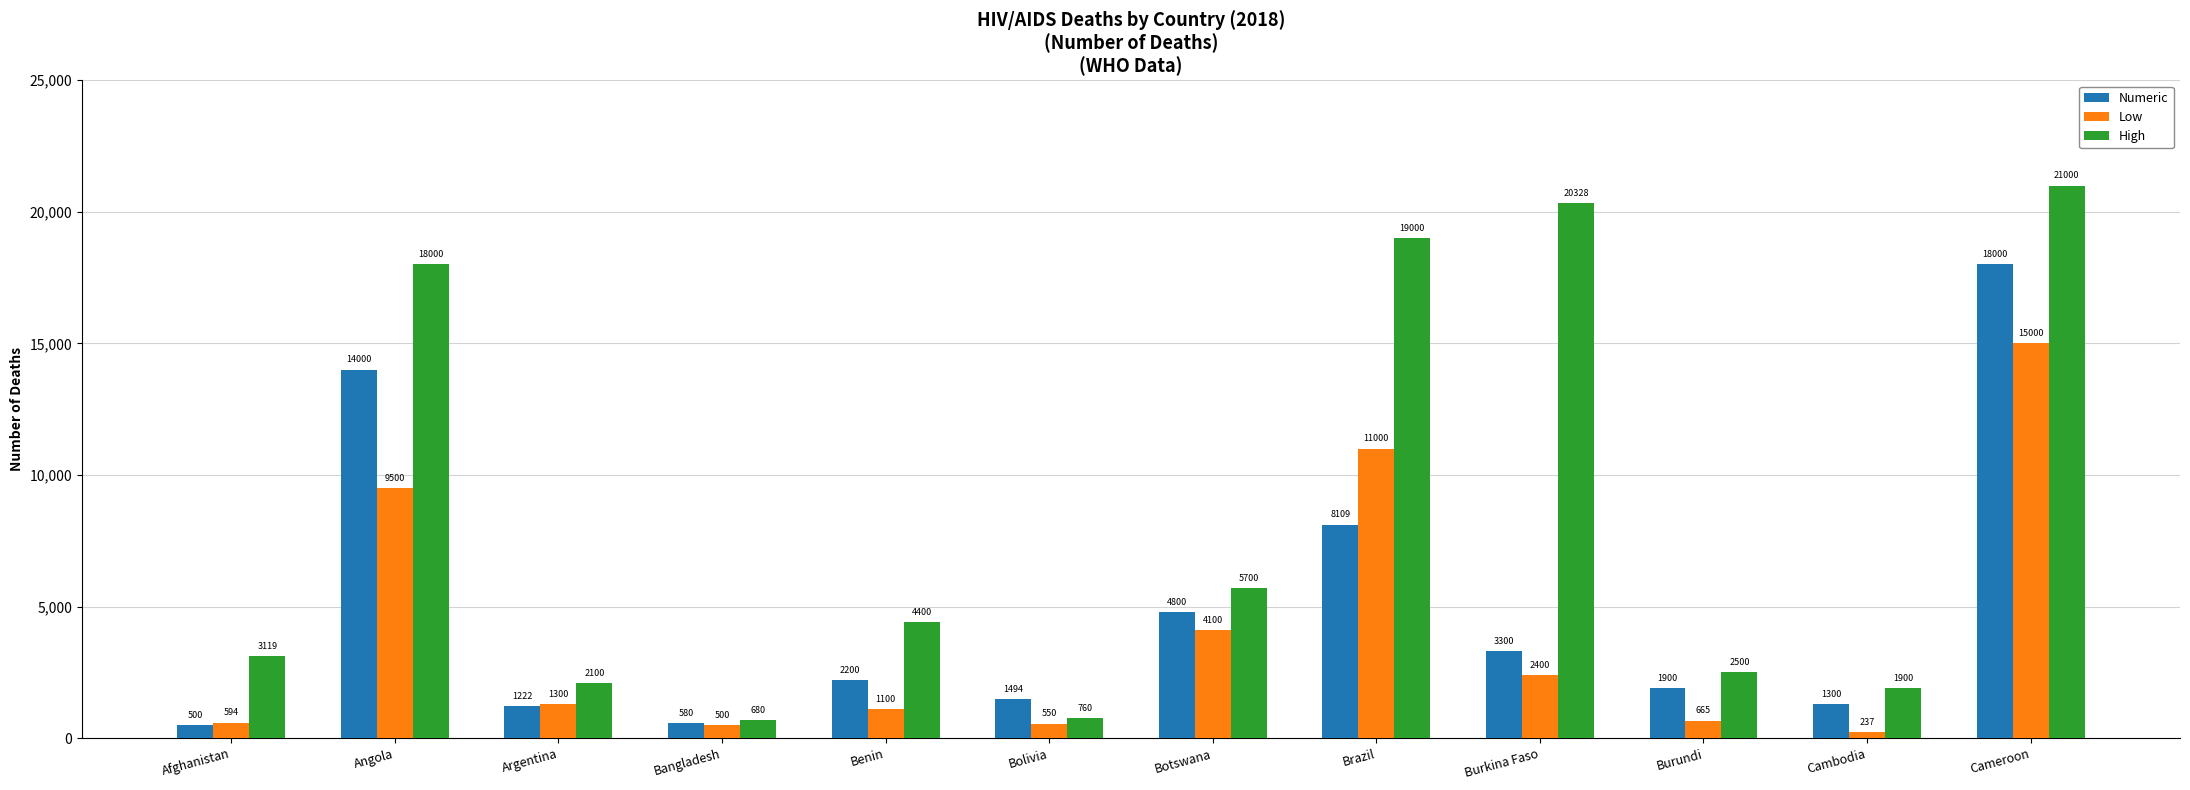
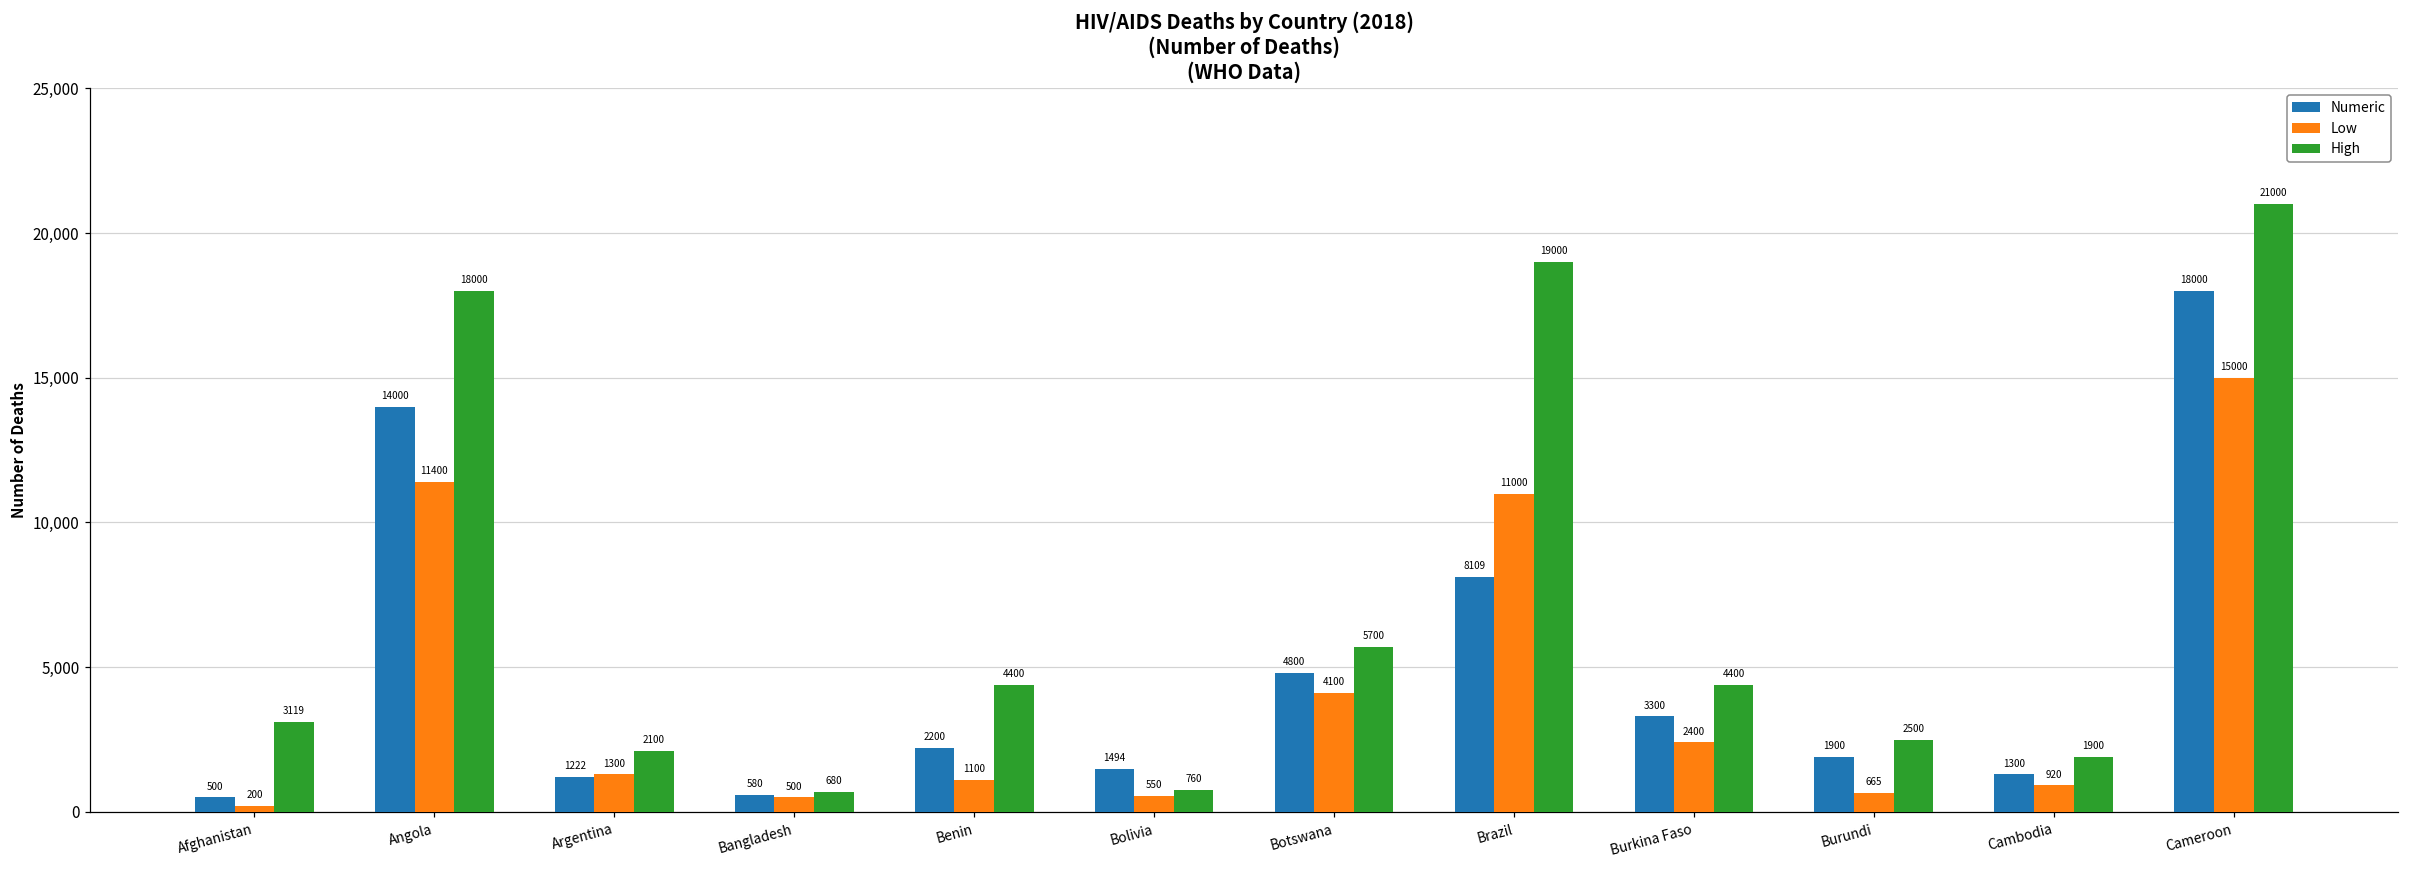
  {
    "Numeric": {
      "Afghanistan": 500,
      "Angola": 14000,
      "Argentina": 1222,
      "Bangladesh": 580,
      "Benin": 2200,
      "Bolivia": 1494,
      "Botswana": 4800,
      "Brazil": 8109,
      "Burkina Faso": 3300,
      "Burundi": 1900,
      "Cambodia": 1300,
      "Cameroon": 18000
    },
    "Low": {
-     "Afghanistan": 594,
-     "Angola": 9500,
+     "Afghanistan": 200,
+     "Angola": 11400,
      "Argentina": 1300,
      "Bangladesh": 500,
      "Benin": 1100,
      "Bolivia": 550,
      "Botswana": 4100,
      "Brazil": 11000,
      "Burkina Faso": 2400,
      "Burundi": 665,
-     "Cambodia": 237,
+     "Cambodia": 920,
      "Cameroon": 15000
    },
    "High": {
      "Afghanistan": 3119,
      "Angola": 18000,
      "Argentina": 2100,
      "Bangladesh": 680,
      "Benin": 4400,
      "Bolivia": 760,
      "Botswana": 5700,
      "Brazil": 19000,
-     "Burkina Faso": 20328,
+     "Burkina Faso": 4400,
      "Burundi": 2500,
      "Cambodia": 1900,
      "Cameroon": 21000
    }
  }
